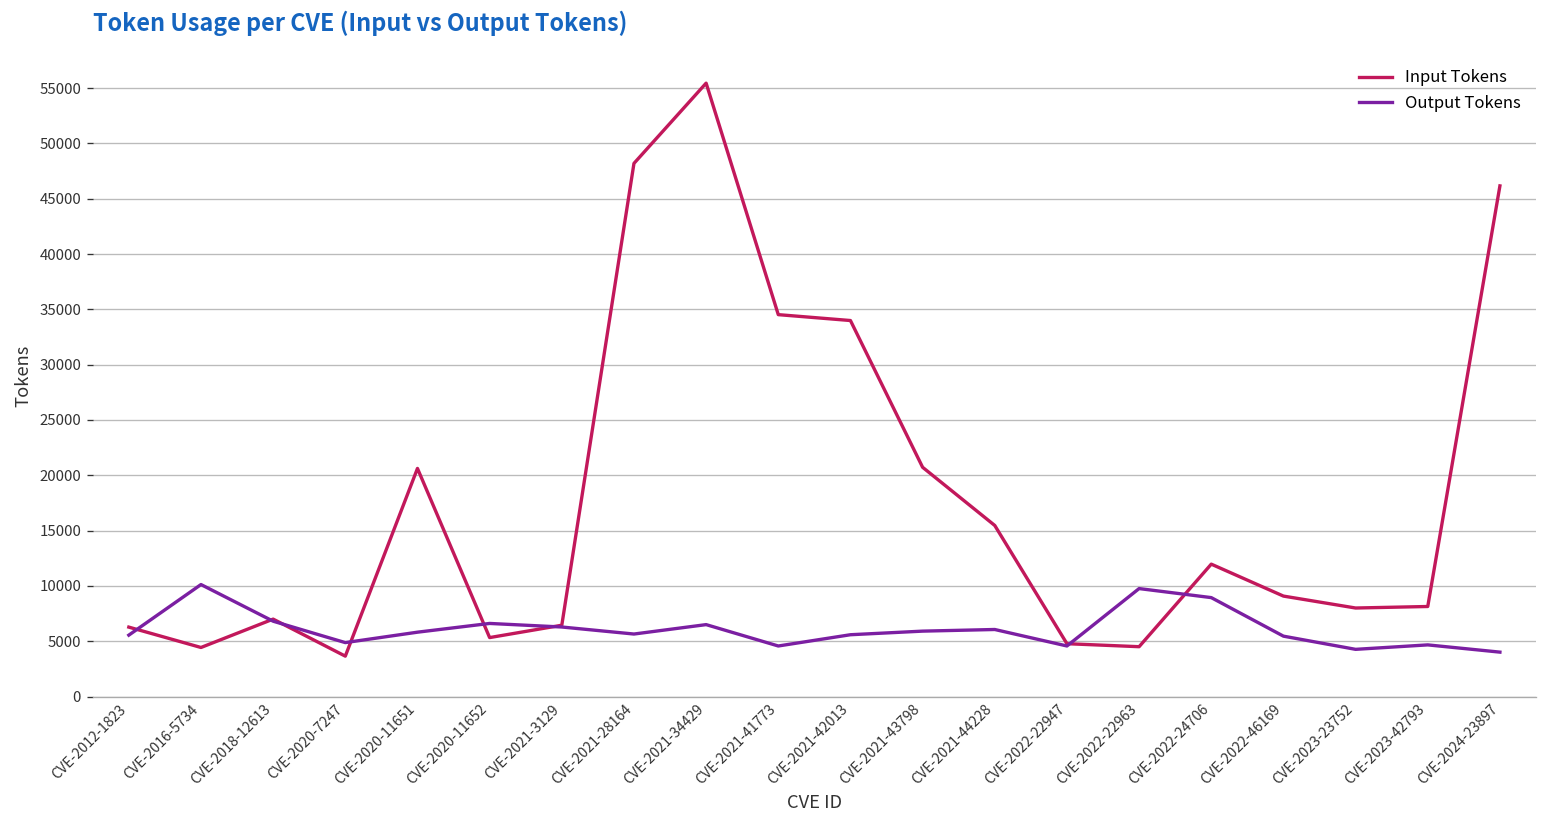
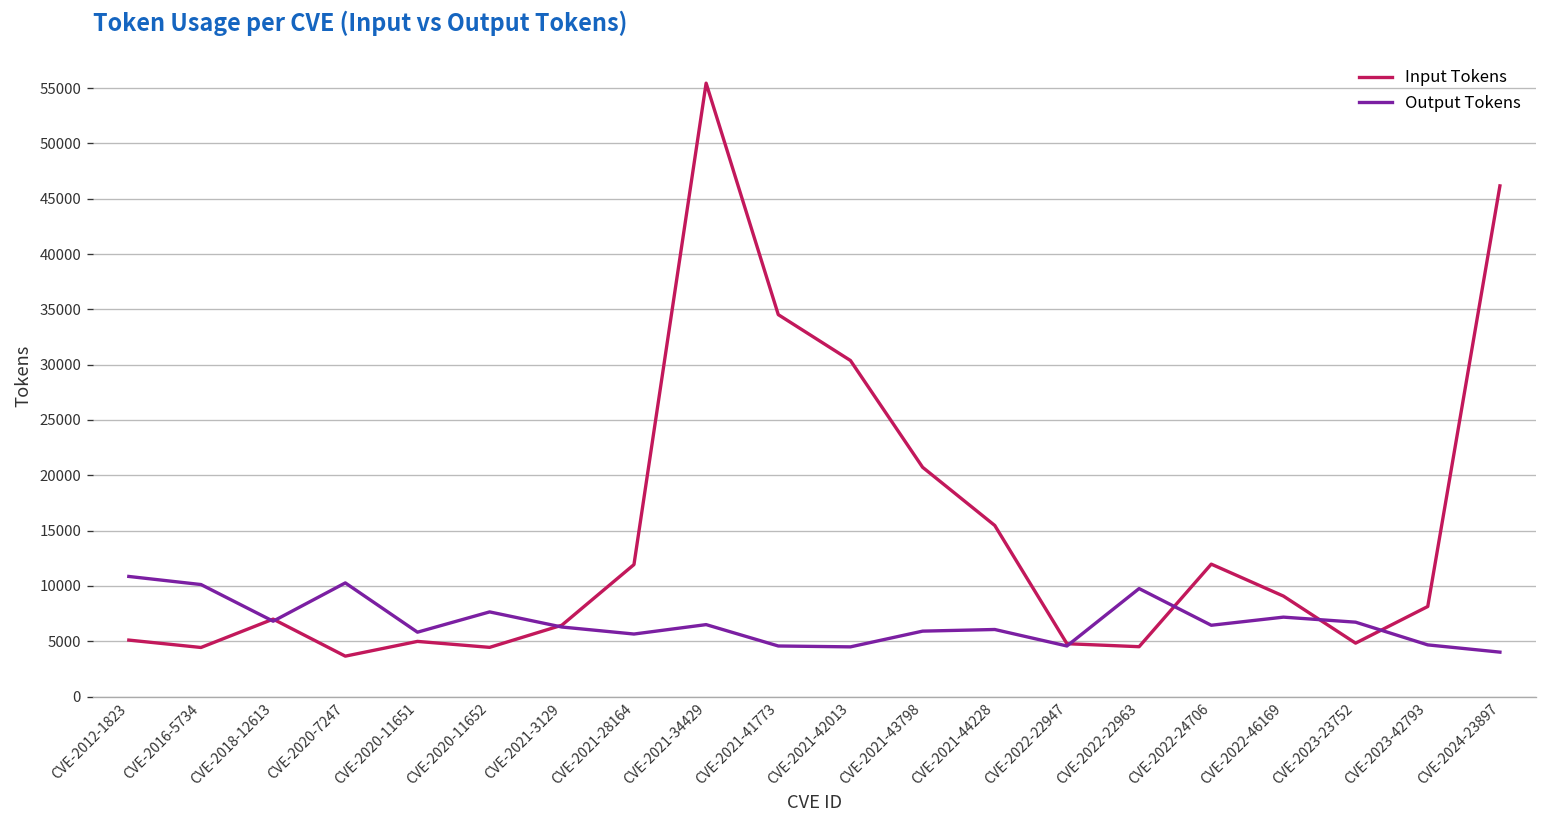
  {
    "Input Tokens": {
-     "CVE-2012-1823": 6000,
+     "CVE-2012-1823": 5000,
      "CVE-2016-5734": 4000,
      "CVE-2020-7247": 4000,
-     "CVE-2020-11651": 21000,
-     "CVE-2020-11652": 5000,
-     "CVE-2021-28164": 48000,
+     "CVE-2020-11651": 5000,
+     "CVE-2020-11652": 4000,
+     "CVE-2021-28164": 12000,
      "CVE-2021-34429": 55000,
      "CVE-2021-41773": 35000,
-     "CVE-2021-42013": 34000,
+     "CVE-2021-42013": 30000,
      "CVE-2021-43798": 21000,
      "CVE-2021-44228": 15000,
      "CVE-2022-22963": 5000,
      "CVE-2022-24706": 12000,
      "CVE-2022-46169": 9000,
-     "CVE-2023-23752": 8000,
+     "CVE-2023-23752": 5000,
      "CVE-2023-42793": 8000,
      "CVE-2024-23897": 46000
    },
    "Output Tokens": {
-     "CVE-2012-1823": 6000,
+     "CVE-2012-1823": 11000,
      "CVE-2016-5734": 10000,
-     "CVE-2020-7247": 5000,
+     "CVE-2020-7247": 10000,
      "CVE-2020-11651": 6000,
-     "CVE-2020-11652": 7000,
+     "CVE-2020-11652": 8000,
      "CVE-2021-28164": 6000,
      "CVE-2021-34429": 7000,
      "CVE-2021-41773": 5000,
-     "CVE-2021-42013": 6000,
+     "CVE-2021-42013": 4000,
      "CVE-2021-43798": 6000,
      "CVE-2021-44228": 6000,
      "CVE-2022-22963": 10000,
-     "CVE-2022-24706": 9000,
-     "CVE-2022-46169": 5000,
-     "CVE-2023-23752": 4000,
+     "CVE-2022-24706": 6000,
+     "CVE-2022-46169": 7000,
+     "CVE-2023-23752": 7000,
      "CVE-2023-42793": 5000,
      "CVE-2024-23897": 4000
    }
  }
